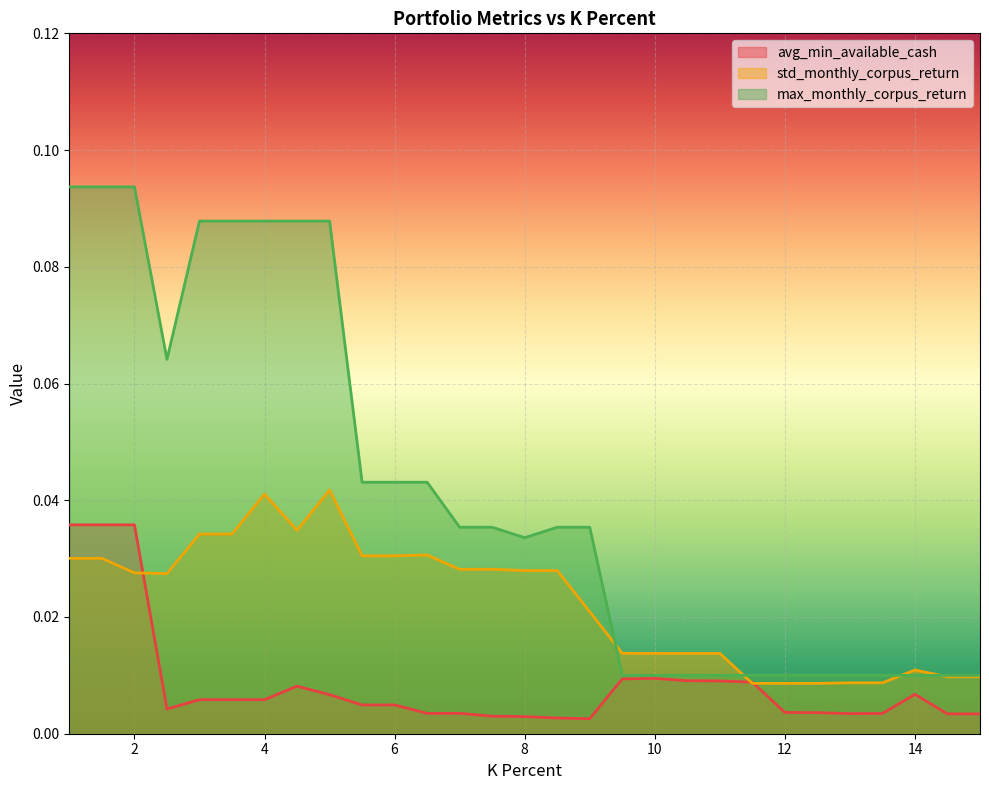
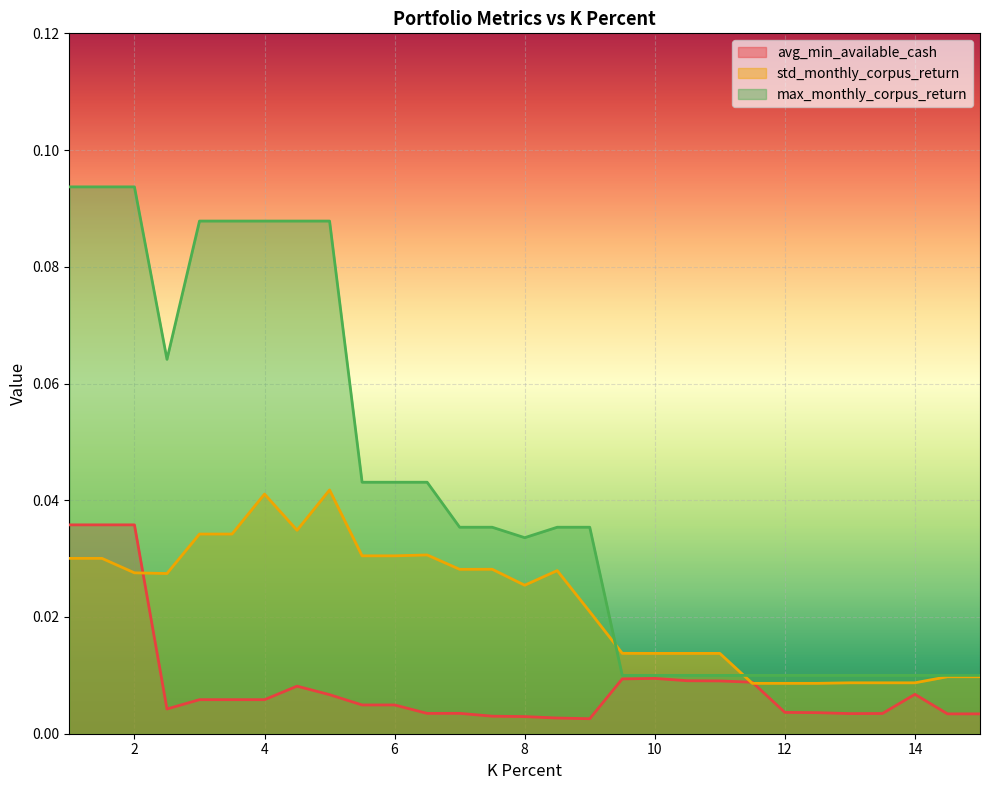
  {
    "avg_min_available_cash": {
      "2": 0.036,
      "4": 0.006,
      "6": 0.005,
      "8": 0.003,
      "10": 0.009,
      "12": 0.004,
      "14": 0.007
    },
    "std_monthly_corpus_return": {
      "2": 0.028,
      "4": 0.041,
      "6": 0.030,
-     "8": 0.028,
+     "8": 0.025,
      "10": 0.014,
      "12": 0.009,
-     "14": 0.011
+     "14": 0.009
    },
    "max_monthly_corpus_return": {
      "2": 0.094,
      "4": 0.088,
      "6": 0.043,
      "8": 0.034,
      "10": 0.010,
      "12": 0.010,
      "14": 0.010
    }
  }
